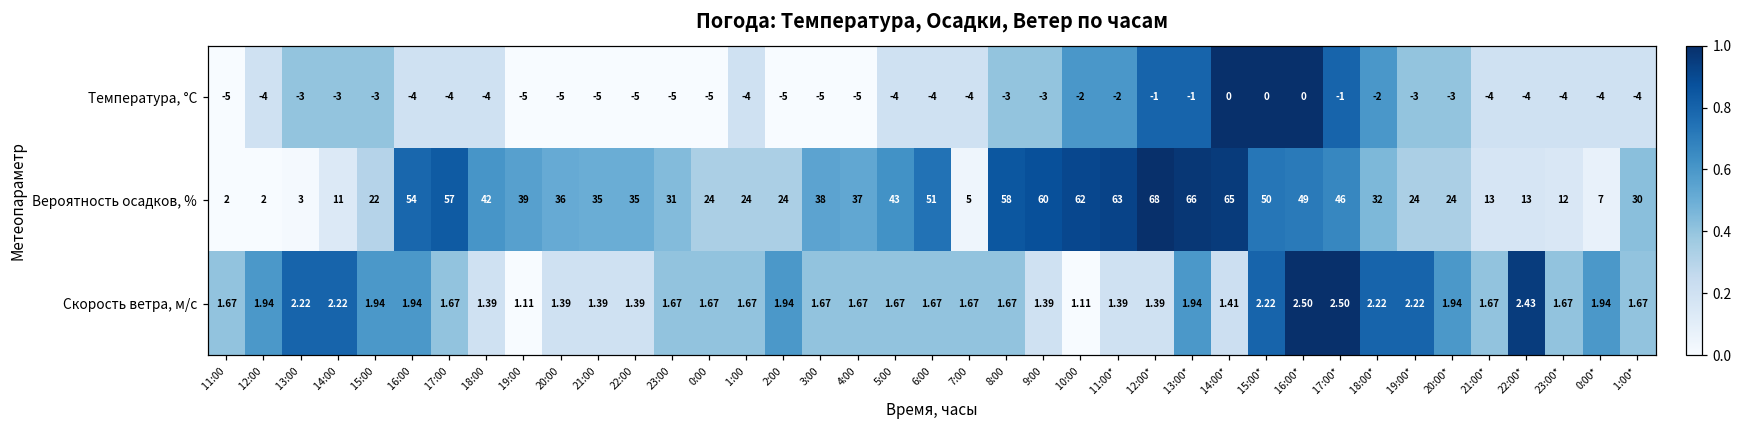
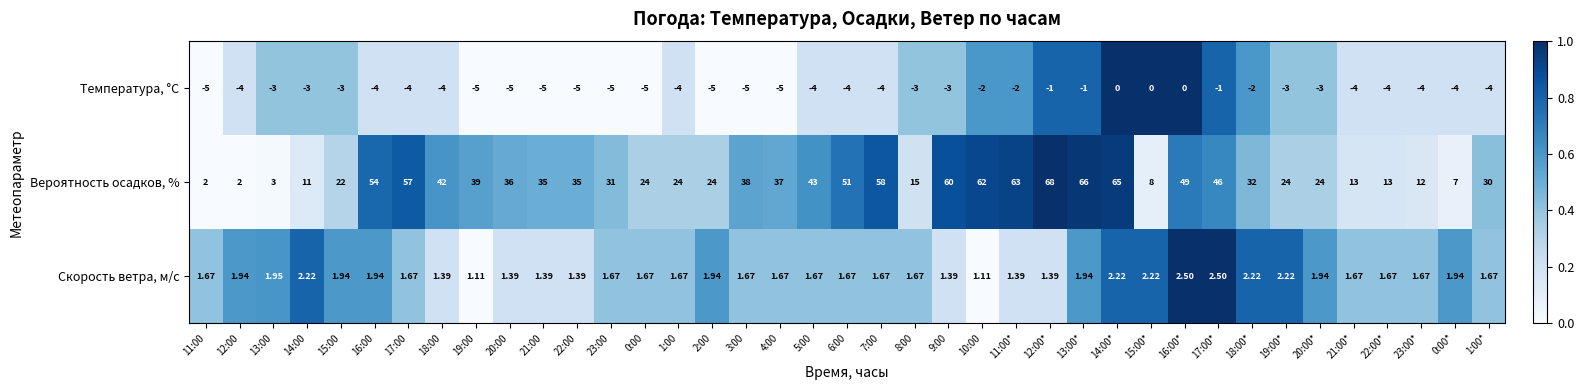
  {
    "Температура, °C": {
      "11:00": -5,
      "12:00": -4,
      "13:00": -3,
      "14:00": -3,
      "15:00": -3,
      "16:00": -4,
      "17:00": -4,
      "18:00": -4,
      "19:00": -5,
      "20:00": -5,
      "21:00": -5,
      "22:00": -5,
      "23:00": -5,
      "0:00": -5,
      "1:00": -4,
      "2:00": -5,
      "3:00": -5,
      "4:00": -5,
      "5:00": -4,
      "6:00": -4,
      "7:00": -4,
      "8:00": -3,
      "9:00": -3,
      "10:00": -2,
      "11:00*": -2,
      "12:00*": -1,
      "13:00*": -1,
      "14:00*": 0,
      "15:00*": 0,
      "16:00*": 0,
      "17:00*": -1,
      "18:00*": -2,
      "19:00*": -3,
      "20:00*": -3,
      "21:00*": -4,
      "22:00*": -4,
      "23:00*": -4,
      "0:00*": -4,
      "1:00*": -4
    },
    "Вероятность осадков, %": {
      "11:00": 2,
      "12:00": 2,
      "13:00": 3,
      "14:00": 11,
      "15:00": 22,
      "16:00": 54,
      "17:00": 57,
      "18:00": 42,
      "19:00": 39,
      "20:00": 36,
      "21:00": 35,
      "22:00": 35,
      "23:00": 31,
      "0:00": 24,
      "1:00": 24,
      "2:00": 24,
      "3:00": 38,
      "4:00": 37,
      "5:00": 43,
      "6:00": 51,
-     "7:00": 5,
-     "8:00": 58,
+     "7:00": 58,
+     "8:00": 15,
      "9:00": 60,
      "10:00": 62,
      "11:00*": 63,
      "12:00*": 68,
      "13:00*": 66,
      "14:00*": 65,
-     "15:00*": 50,
+     "15:00*": 8,
      "16:00*": 49,
      "17:00*": 46,
      "18:00*": 32,
      "19:00*": 24,
      "20:00*": 24,
      "21:00*": 13,
      "22:00*": 13,
      "23:00*": 12,
      "0:00*": 7,
      "1:00*": 30
    },
    "Скорость ветра, м/c": {
      "11:00": 1.67,
      "12:00": 1.94,
-     "13:00": 2.22,
+     "13:00": 1.95,
      "14:00": 2.22,
      "15:00": 1.94,
      "16:00": 1.94,
      "17:00": 1.67,
      "18:00": 1.39,
      "19:00": 1.11,
      "20:00": 1.39,
      "21:00": 1.39,
      "22:00": 1.39,
      "23:00": 1.67,
      "0:00": 1.67,
      "1:00": 1.67,
      "2:00": 1.94,
      "3:00": 1.67,
      "4:00": 1.67,
      "5:00": 1.67,
      "6:00": 1.67,
      "7:00": 1.67,
      "8:00": 1.67,
      "9:00": 1.39,
      "10:00": 1.11,
      "11:00*": 1.39,
      "12:00*": 1.39,
      "13:00*": 1.94,
-     "14:00*": 1.41,
+     "14:00*": 2.22,
      "15:00*": 2.22,
      "16:00*": 2.50,
      "17:00*": 2.50,
      "18:00*": 2.22,
      "19:00*": 2.22,
      "20:00*": 1.94,
      "21:00*": 1.67,
-     "22:00*": 2.43,
+     "22:00*": 1.67,
      "23:00*": 1.67,
      "0:00*": 1.94,
      "1:00*": 1.67
    }
  }
